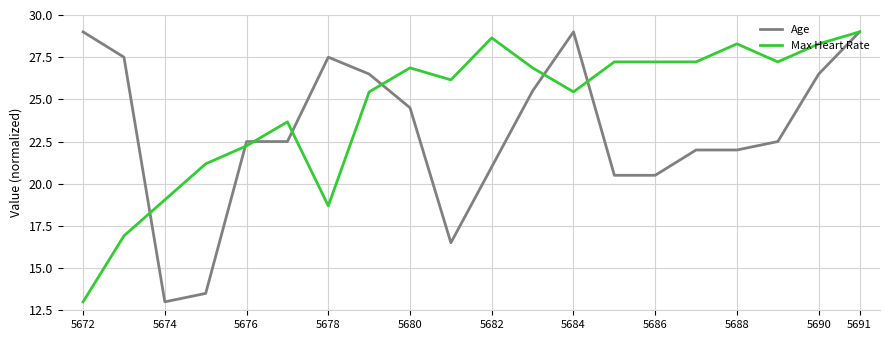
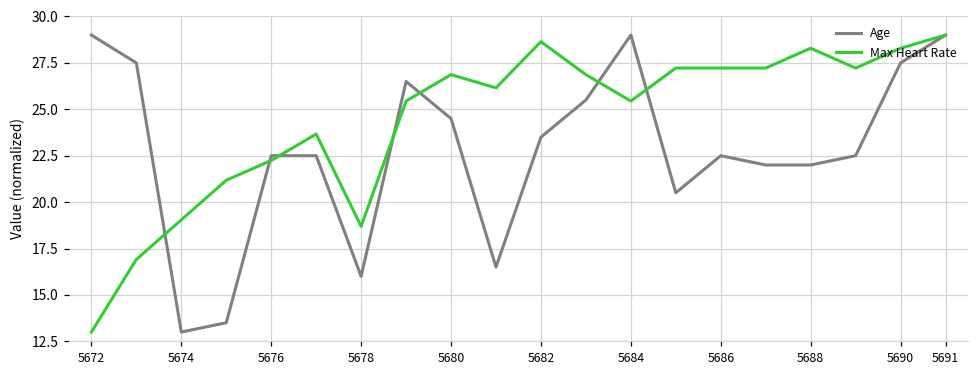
  {
    "Age": {
      "5672": 29.0,
      "5674": 13.0,
      "5676": 22.5,
-     "5678": 27.5,
+     "5678": 16.0,
      "5680": 24.5,
-     "5682": 21.0,
+     "5682": 23.5,
      "5684": 29.0,
-     "5686": 20.5,
+     "5686": 22.5,
      "5688": 22.0,
-     "5690": 26.5
+     "5690": 27.5
    },
    "Max Heart Rate": {
      "5672": 13.0,
      "5674": 19.0,
      "5676": 22.2,
      "5678": 18.7,
      "5680": 26.9,
      "5682": 28.6,
      "5684": 25.4,
      "5686": 27.2,
      "5688": 28.3,
      "5690": 28.3
    }
  }
